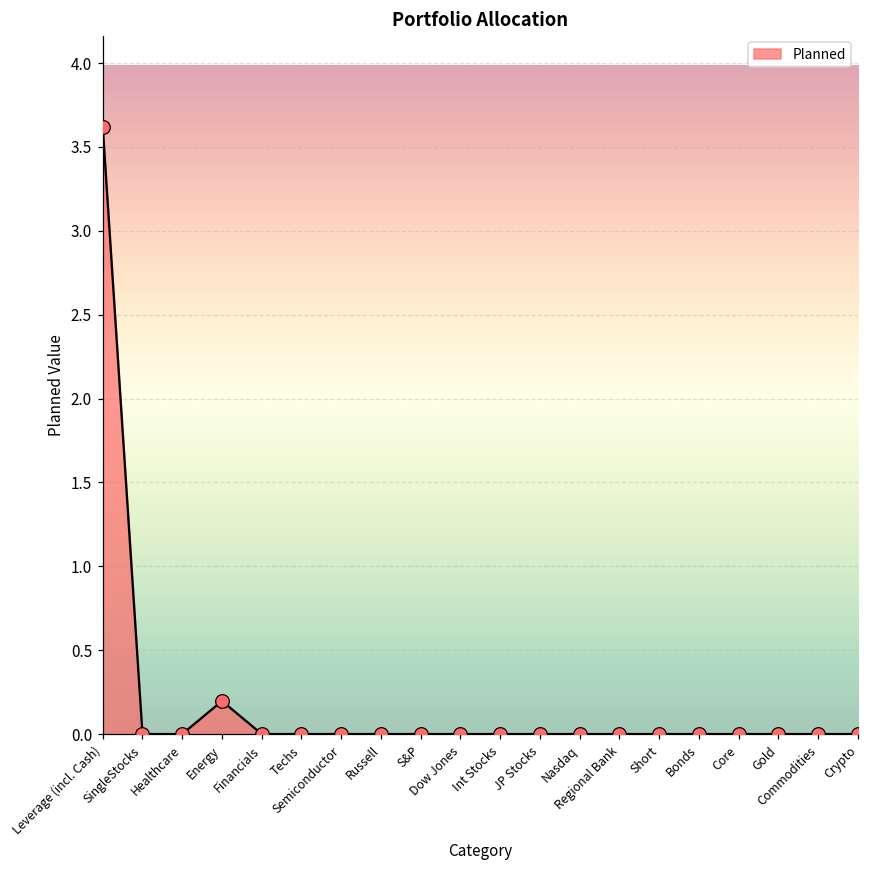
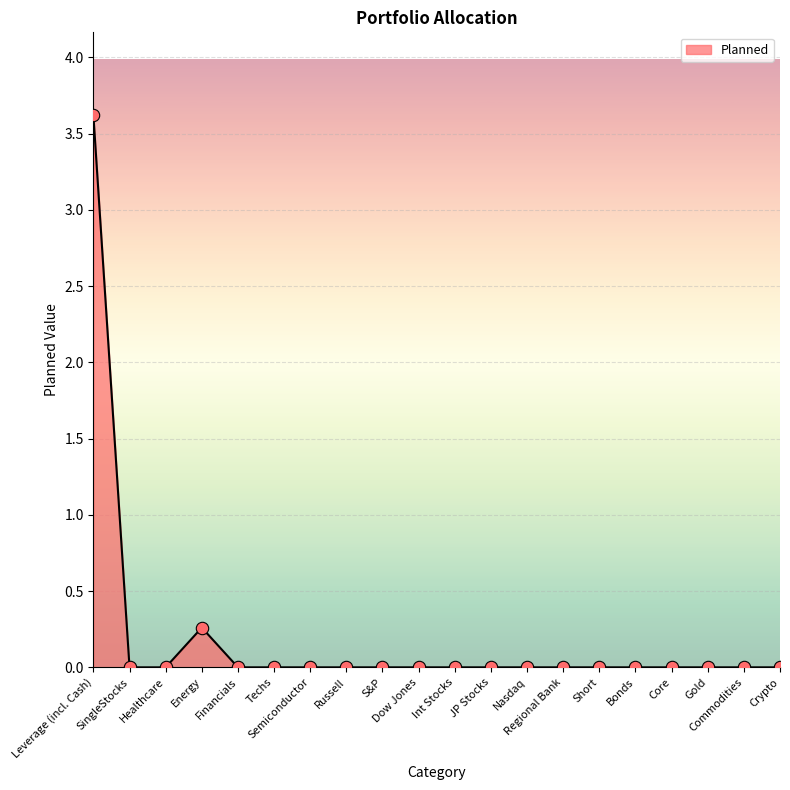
  {
    "Leverage (incl. Cash)": 3.62,
    "SingleStocks": 0.00,
    "Healthcare": 0.00,
-   "Energy": 0.20,
+   "Energy": 0.26,
    "Financials": 0.00,
    "Techs": 0.00,
    "Semiconductor": 0.00,
    "Russell": 0.00,
    "S&P": 0.00,
    "Dow Jones": 0.00,
    "Int Stocks": 0.00,
    "JP Stocks": 0.00,
    "Nasdaq": 0.00,
    "Regional Bank": 0.00,
    "Short": 0.00,
    "Bonds": 0.00,
    "Core": 0.00,
    "Gold": 0.00,
    "Commodities": 0.00,
    "Crypto": 0.00
  }
